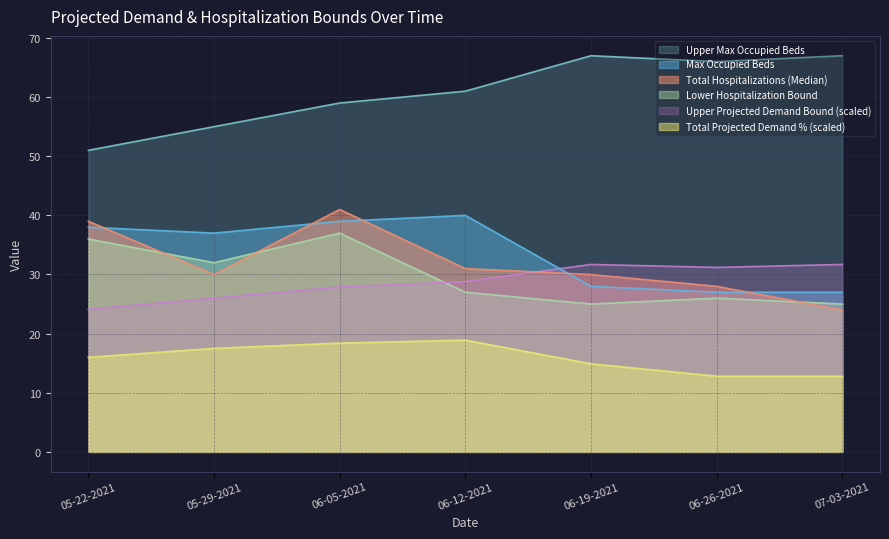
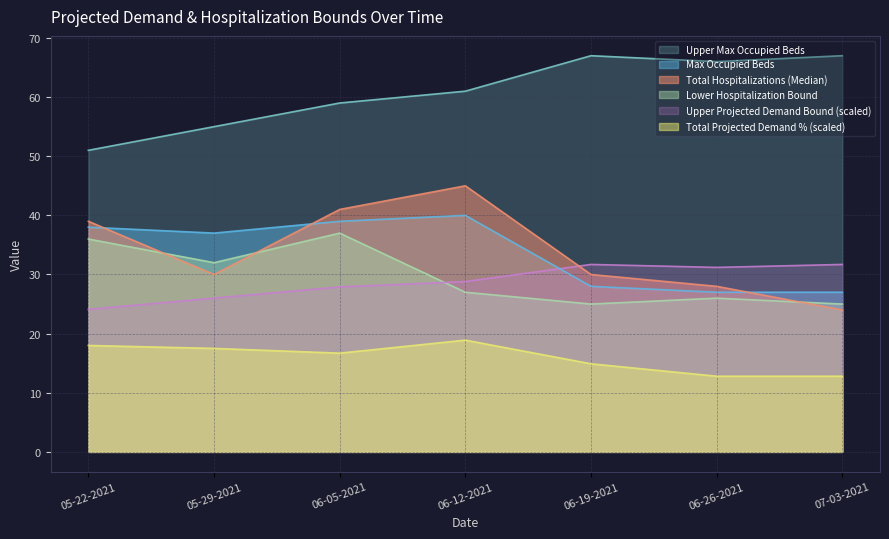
  {
    "Total Hospitalizations (Median)": {
      "05-22-2021": 39,
      "05-29-2021": 30,
      "06-05-2021": 41,
-     "06-12-2021": 31,
+     "06-12-2021": 45,
      "06-19-2021": 30,
      "06-26-2021": 28,
      "07-03-2021": 24
    },
    "Total Projected Demand % (scaled)": {
-     "05-22-2021": 16,
+     "05-22-2021": 18,
      "05-29-2021": 18,
-     "06-05-2021": 18,
+     "06-05-2021": 17,
      "06-12-2021": 19,
      "06-19-2021": 15,
      "06-26-2021": 13,
      "07-03-2021": 13
    }
  }
